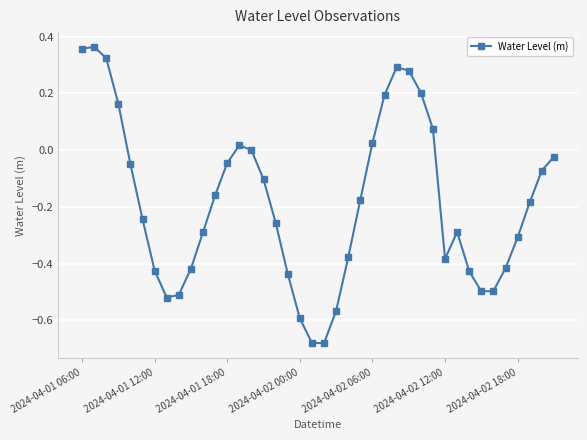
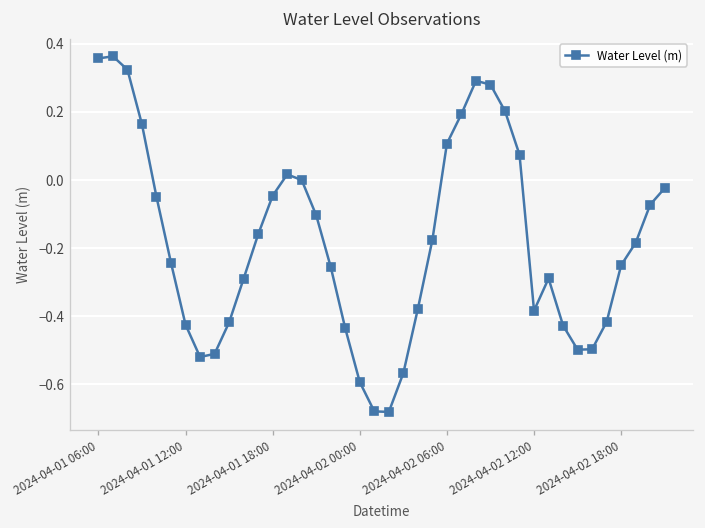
  {
    "2024-04-01 06:00": 0.36,
    "2024-04-01 12:00": -0.42,
    "2024-04-01 18:00": -0.05,
    "2024-04-02 00:00": -0.59,
-   "2024-04-02 06:00": 0.02,
+   "2024-04-02 06:00": 0.11,
    "2024-04-02 12:00": -0.38,
-   "2024-04-02 18:00": -0.31
+   "2024-04-02 18:00": -0.25
  }
